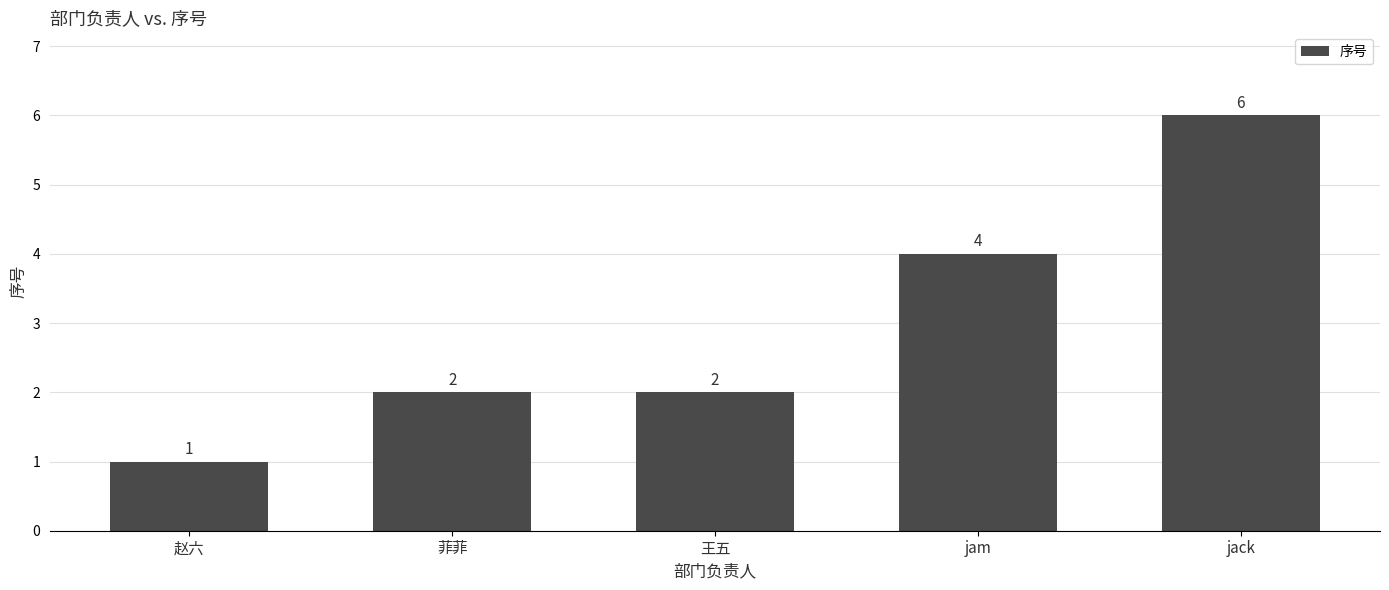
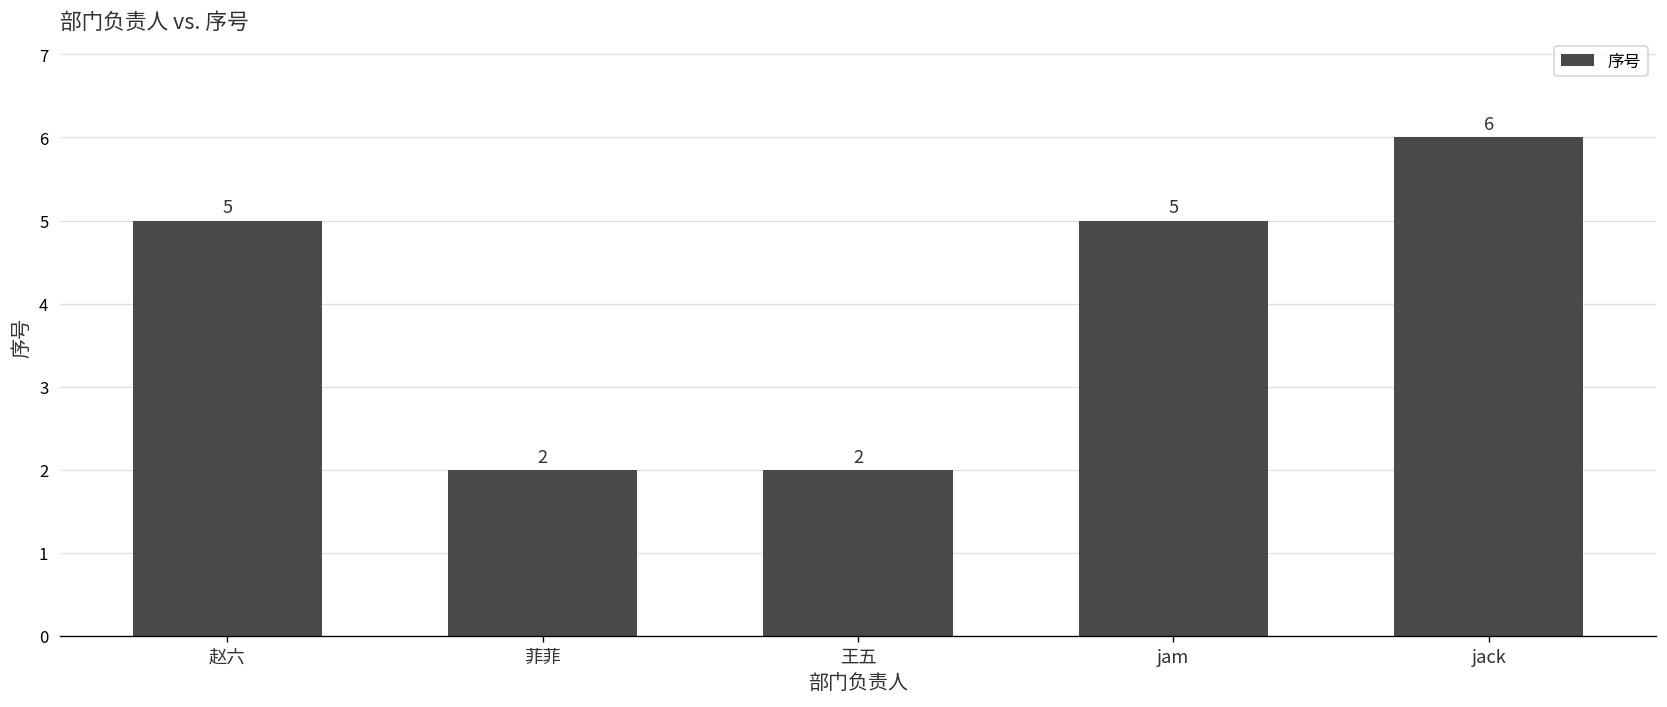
  {
-   "赵六": 1,
+   "赵六": 5,
    "菲菲": 2,
    "王五": 2,
-   "jam": 4,
+   "jam": 5,
    "jack": 6
  }
